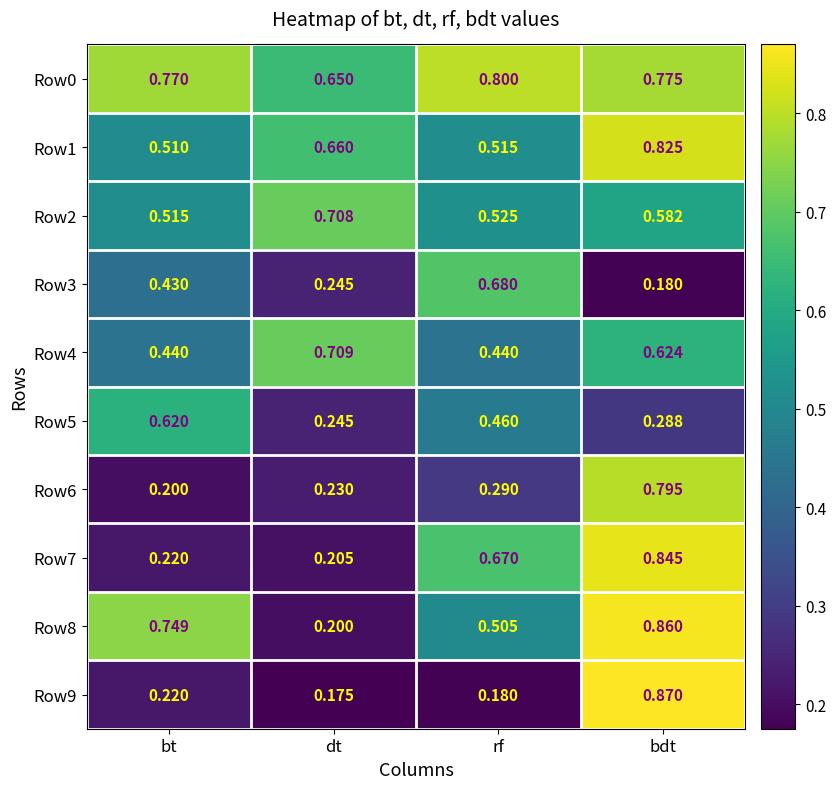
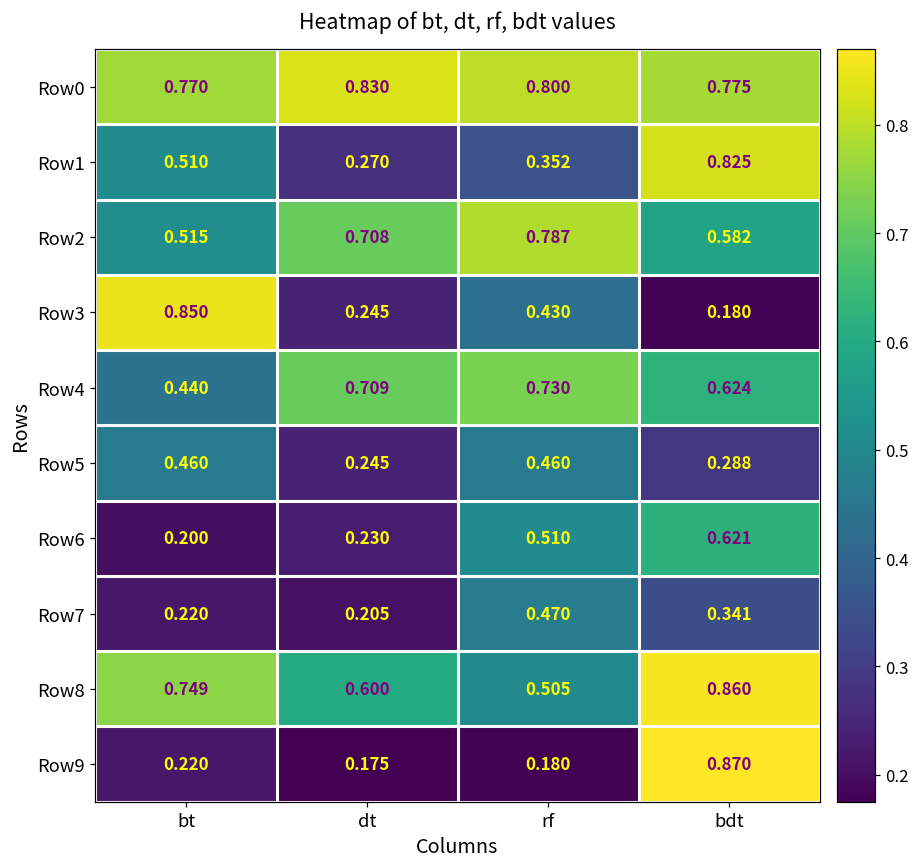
  {
    "Row0": {
      "bt": 0.770,
-     "dt": 0.650,
+     "dt": 0.830,
      "rf": 0.800,
      "bdt": 0.775
    },
    "Row1": {
      "bt": 0.510,
-     "dt": 0.660,
-     "rf": 0.515,
+     "dt": 0.270,
+     "rf": 0.352,
      "bdt": 0.825
    },
    "Row2": {
      "bt": 0.515,
      "dt": 0.708,
-     "rf": 0.525,
+     "rf": 0.787,
      "bdt": 0.582
    },
    "Row3": {
-     "bt": 0.430,
+     "bt": 0.850,
      "dt": 0.245,
-     "rf": 0.680,
+     "rf": 0.430,
      "bdt": 0.180
    },
    "Row4": {
      "bt": 0.440,
      "dt": 0.709,
-     "rf": 0.440,
+     "rf": 0.730,
      "bdt": 0.624
    },
    "Row5": {
-     "bt": 0.620,
+     "bt": 0.460,
      "dt": 0.245,
      "rf": 0.460,
      "bdt": 0.288
    },
    "Row6": {
      "bt": 0.200,
      "dt": 0.230,
-     "rf": 0.290,
-     "bdt": 0.795
+     "rf": 0.510,
+     "bdt": 0.621
    },
    "Row7": {
      "bt": 0.220,
      "dt": 0.205,
-     "rf": 0.670,
-     "bdt": 0.845
+     "rf": 0.470,
+     "bdt": 0.341
    },
    "Row8": {
      "bt": 0.749,
-     "dt": 0.200,
+     "dt": 0.600,
      "rf": 0.505,
      "bdt": 0.860
    },
    "Row9": {
      "bt": 0.220,
      "dt": 0.175,
      "rf": 0.180,
      "bdt": 0.870
    }
  }
